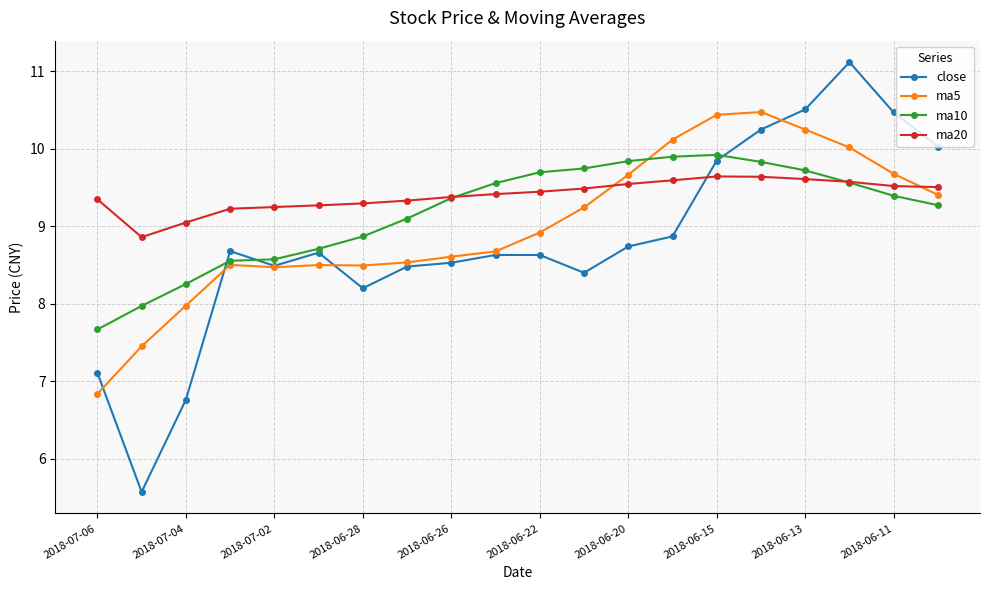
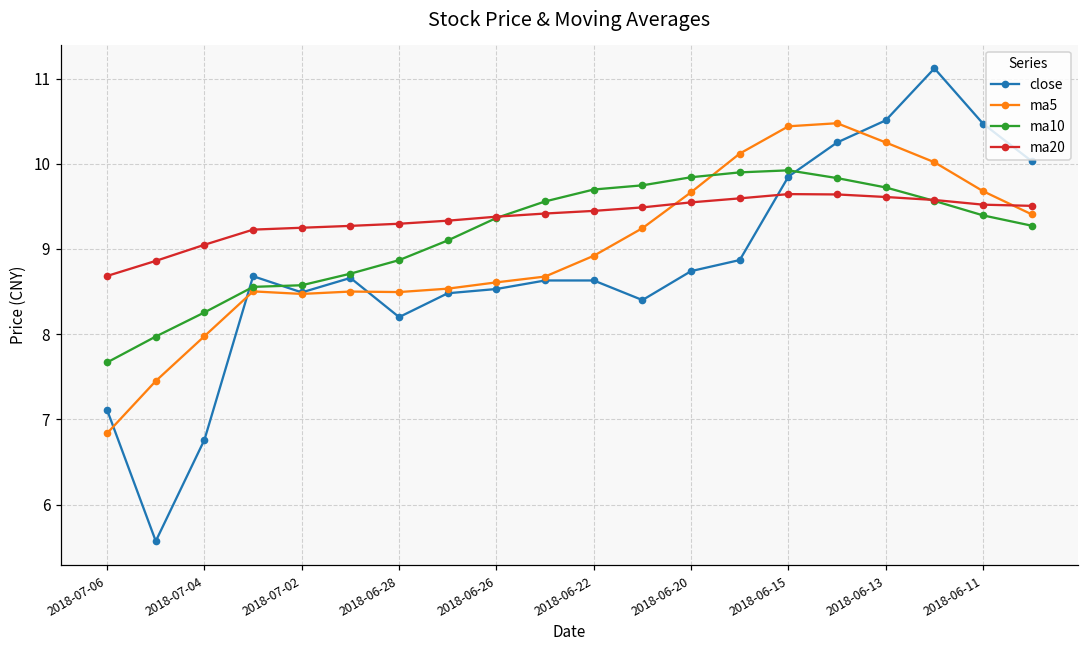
  {
    "close": {
      "2018-07-06": 7.1,
      "2018-07-04": 6.8,
      "2018-06-28": 8.2,
      "2018-06-26": 8.5,
      "2018-06-22": 8.6,
      "2018-06-20": 8.7,
      "2018-06-15": 9.9,
      "2018-06-13": 10.5,
      "2018-06-11": 10.5
    },
    "ma5": {
      "2018-07-06": 6.8,
      "2018-07-04": 8.0,
      "2018-06-28": 8.5,
      "2018-06-26": 8.6,
      "2018-06-22": 8.9,
      "2018-06-20": 9.7,
      "2018-06-15": 10.4,
      "2018-06-13": 10.3,
      "2018-06-11": 9.7
    },
    "ma10": {
      "2018-07-06": 7.7,
      "2018-07-04": 8.3,
      "2018-07-02": 8.6,
      "2018-06-28": 8.9,
      "2018-06-22": 9.7,
      "2018-06-20": 9.8,
      "2018-06-15": 9.9,
      "2018-06-13": 9.7,
      "2018-06-11": 9.4
    },
    "ma20": {
-     "2018-07-06": 9.3,
+     "2018-07-06": 8.7,
      "2018-07-04": 9.0,
      "2018-07-02": 9.2,
      "2018-06-28": 9.3,
      "2018-06-22": 9.4,
      "2018-06-20": 9.5,
      "2018-06-15": 9.6,
      "2018-06-13": 9.6,
      "2018-06-11": 9.5
    }
  }
